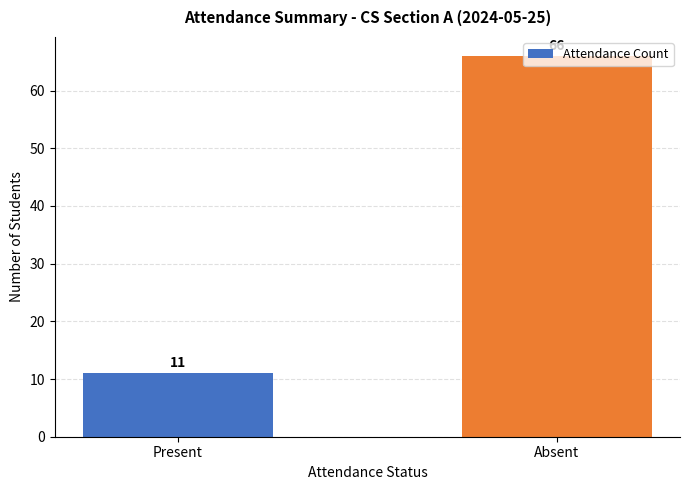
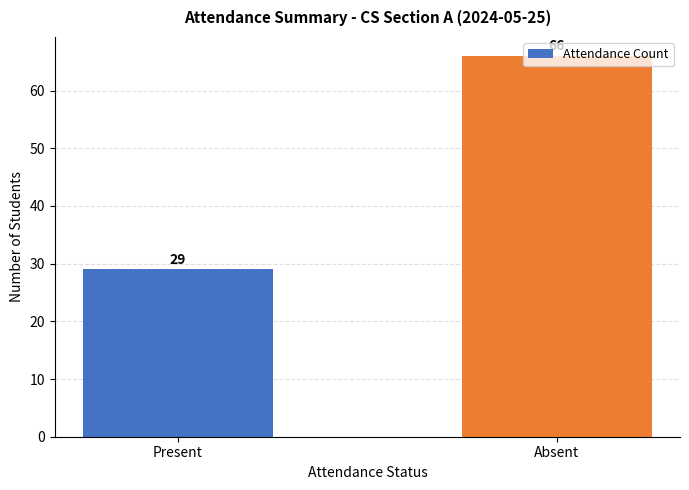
  {
-   "Present": 11
+   "Present": 29
  }
